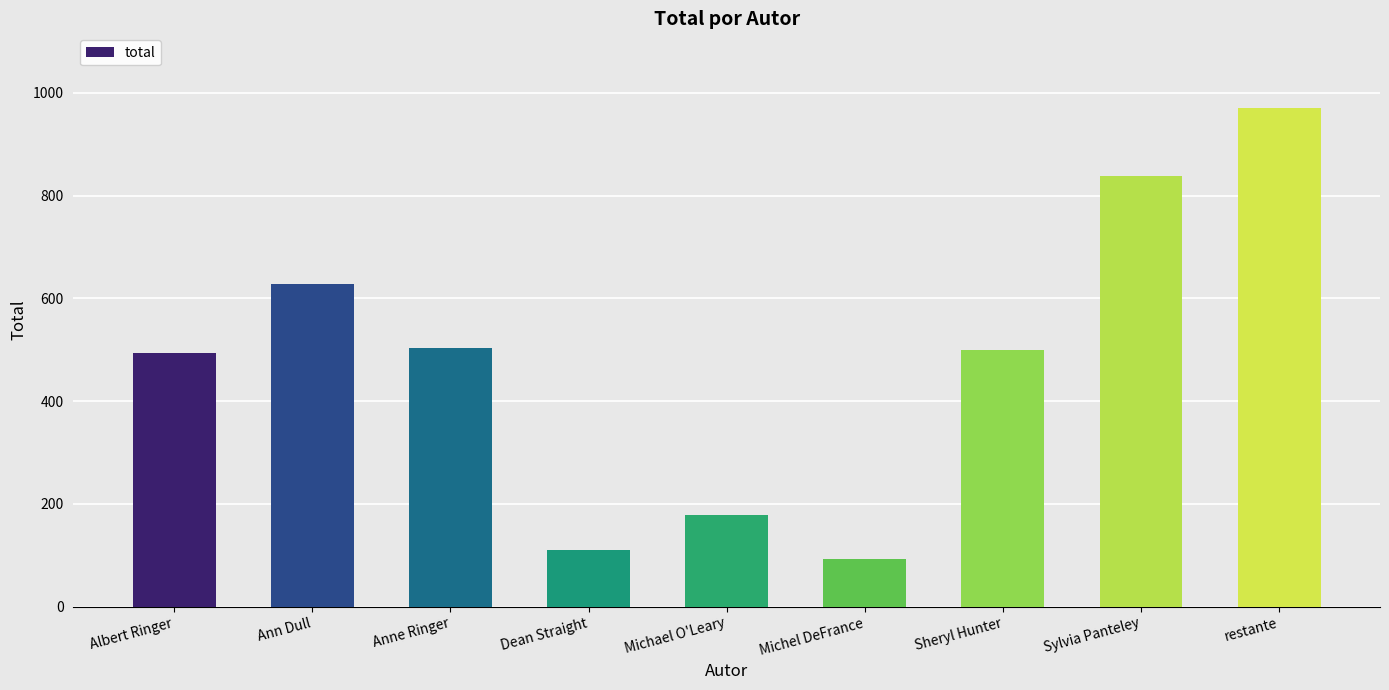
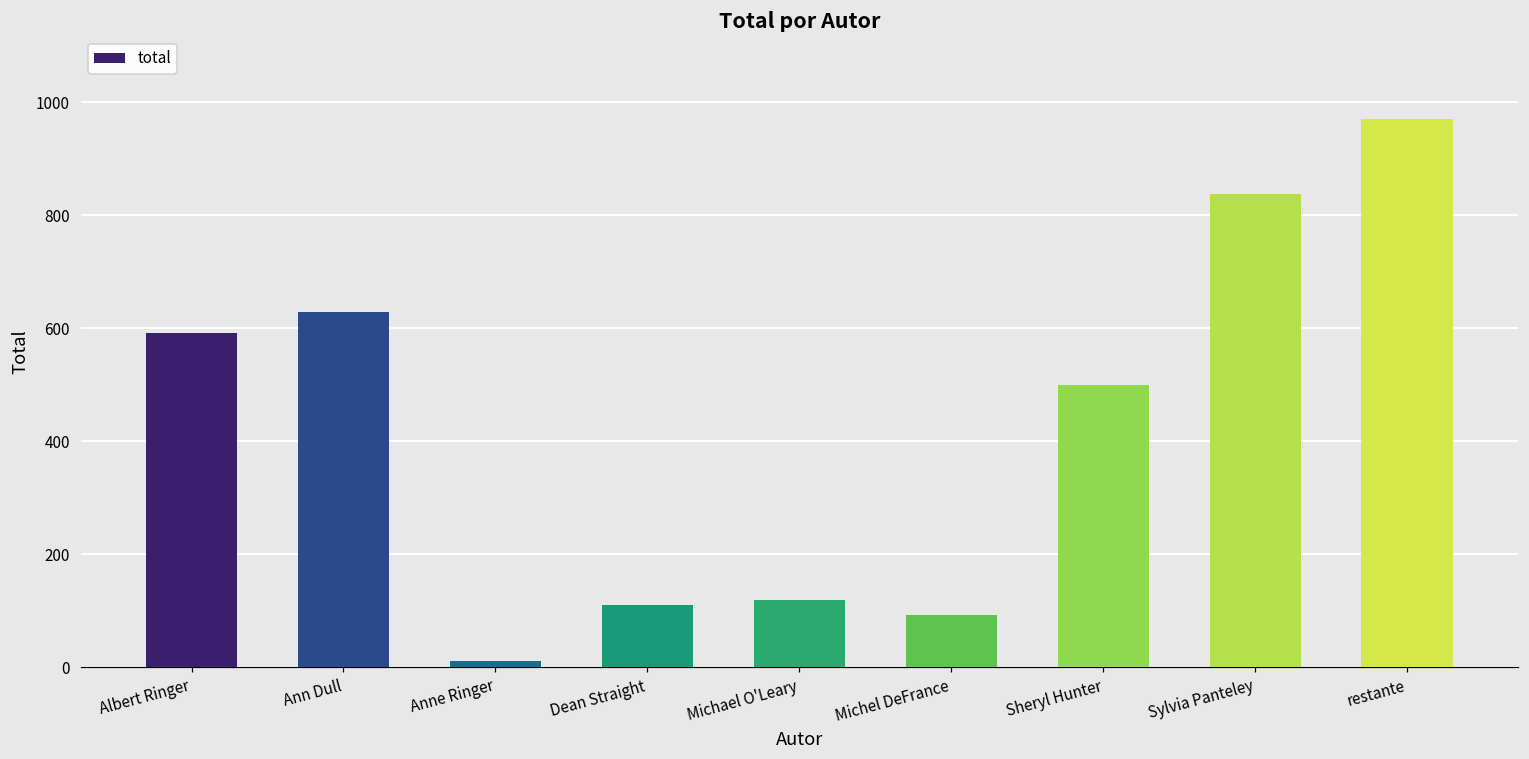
  {
-   "Albert Ringer": 490,
+   "Albert Ringer": 590,
    "Ann Dull": 630,
-   "Anne Ringer": 500,
+   "Anne Ringer": 10,
    "Dean Straight": 110,
-   "Michael O'Leary": 180,
+   "Michael O'Leary": 120,
    "Michel DeFrance": 90,
    "Sheryl Hunter": 500,
    "Sylvia Panteley": 840,
    "restante": 970
  }
